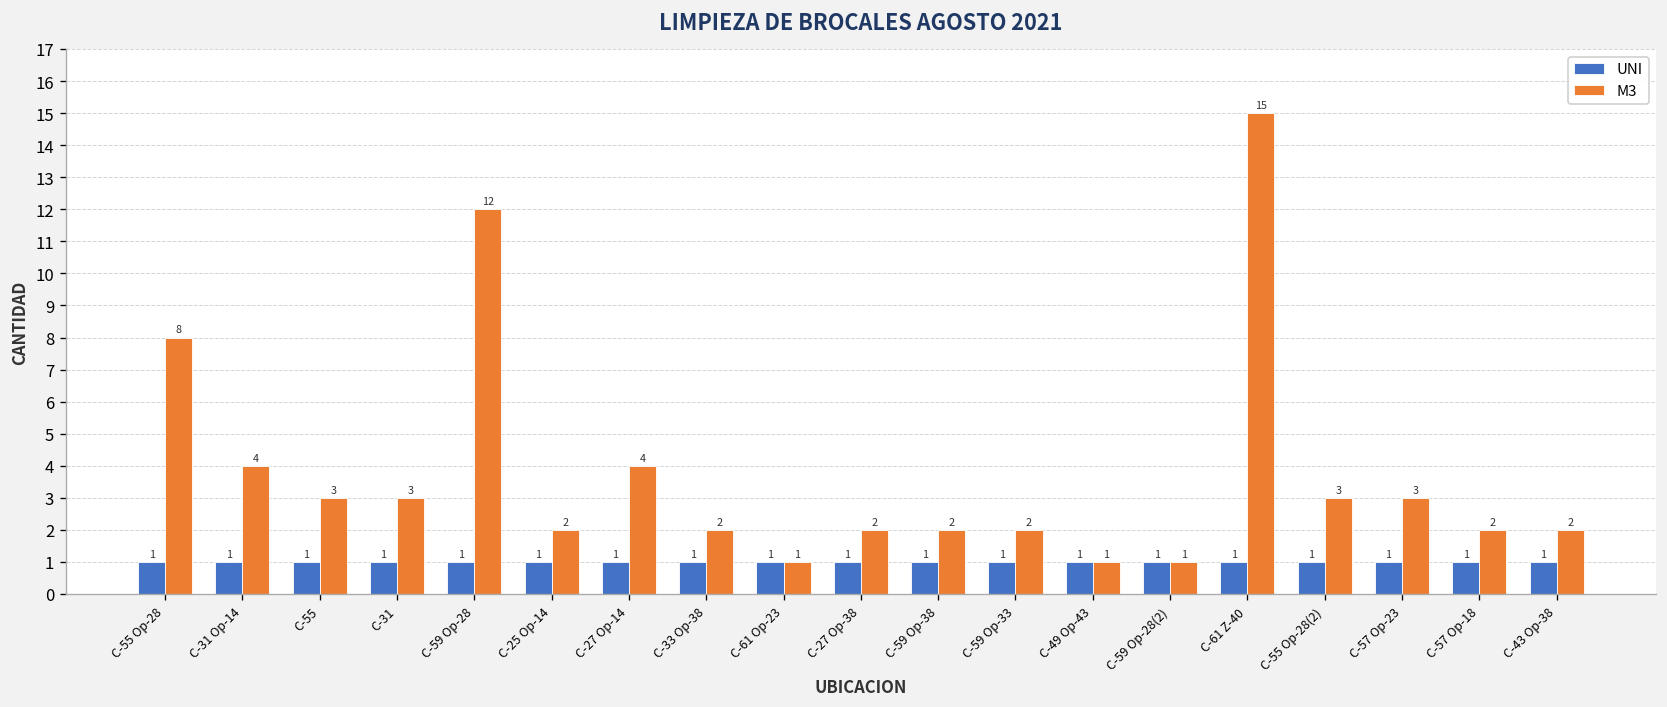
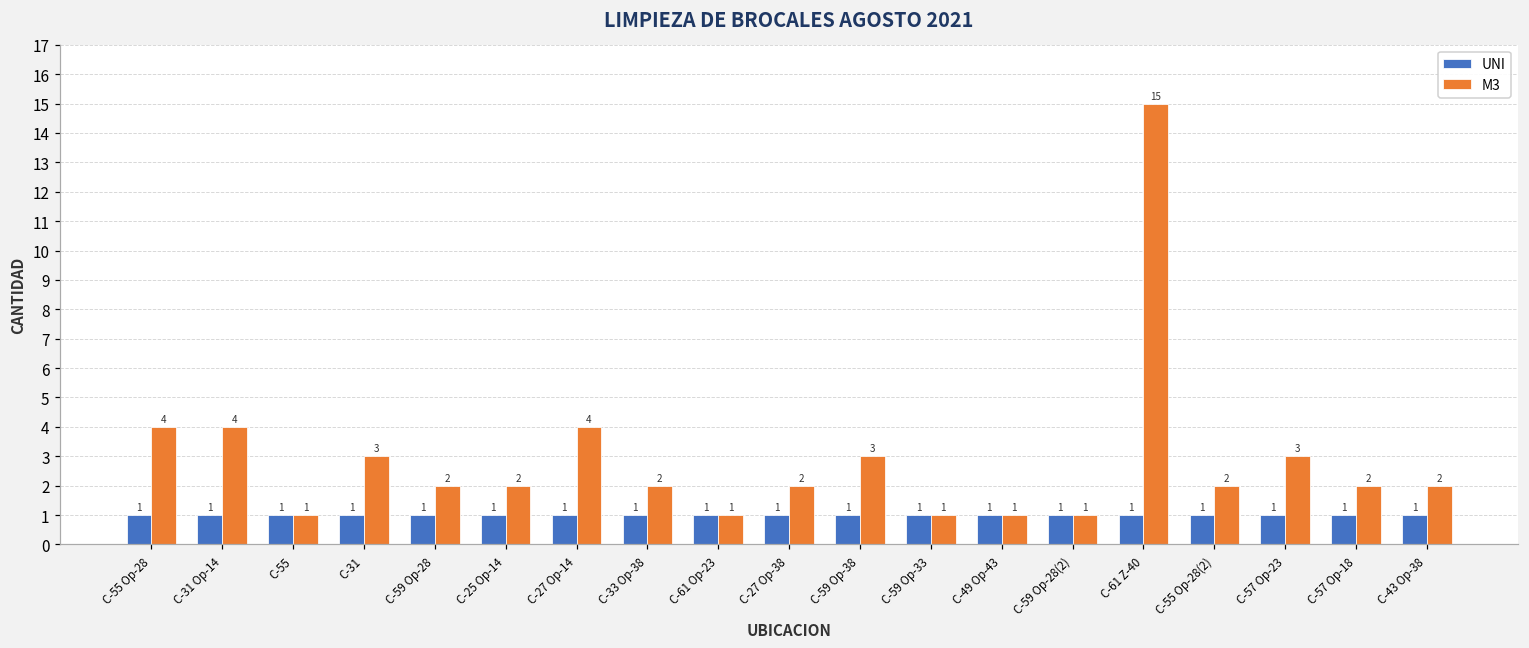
  {
    "UNI": {
      "C-55 Op-28": 1,
      "C-31 Op-14": 1,
      "C-55": 1,
      "C-31": 1,
      "C-59 Op-28": 1,
      "C-25 Op-14": 1,
      "C-27 Op-14": 1,
      "C-33 Op-38": 1,
      "C-61 Op-23": 1,
      "C-27 Op-38": 1,
      "C-59 Op-38": 1,
      "C-59 Op-33": 1,
      "C-49 Op-43": 1,
      "C-59 Op-28(2)": 1,
      "C-61 Z-40": 1,
      "C-55 Op-28(2)": 1,
      "C-57 Op-23": 1,
      "C-57 Op-18": 1,
      "C-43 Op-38": 1
    },
    "M3": {
-     "C-55 Op-28": 8,
+     "C-55 Op-28": 4,
      "C-31 Op-14": 4,
-     "C-55": 3,
+     "C-55": 1,
      "C-31": 3,
-     "C-59 Op-28": 12,
+     "C-59 Op-28": 2,
      "C-25 Op-14": 2,
      "C-27 Op-14": 4,
      "C-33 Op-38": 2,
      "C-61 Op-23": 1,
      "C-27 Op-38": 2,
-     "C-59 Op-38": 2,
-     "C-59 Op-33": 2,
+     "C-59 Op-38": 3,
+     "C-59 Op-33": 1,
      "C-49 Op-43": 1,
      "C-59 Op-28(2)": 1,
      "C-61 Z-40": 15,
-     "C-55 Op-28(2)": 3,
+     "C-55 Op-28(2)": 2,
      "C-57 Op-23": 3,
      "C-57 Op-18": 2,
      "C-43 Op-38": 2
    }
  }
